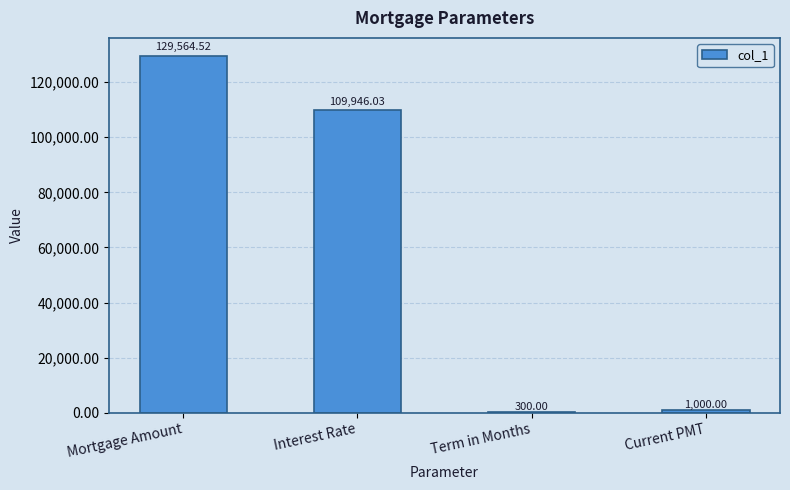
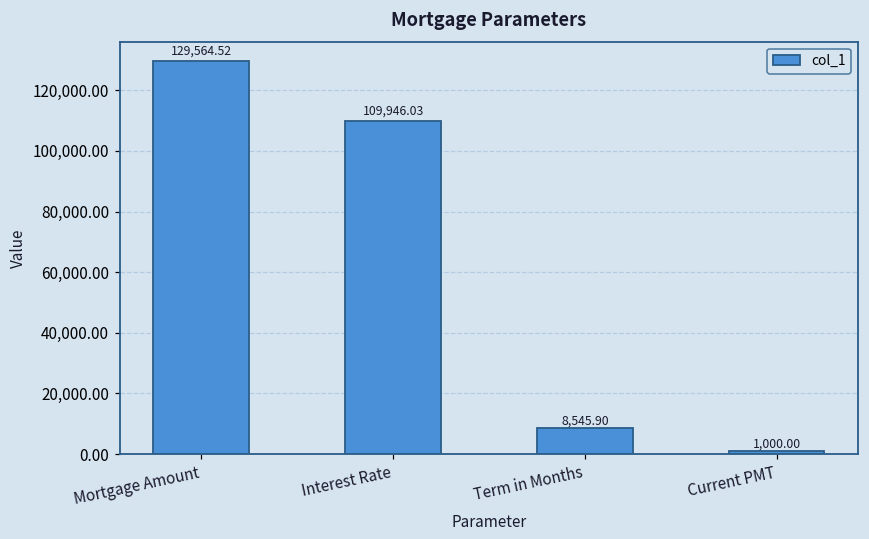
  {
    "Mortgage Amount": "129,564.52",
    "Interest Rate": "109,946.03",
-   "Term in Months": "300.00",
+   "Term in Months": "8,545.90",
    "Current PMT": "1,000.00"
  }
